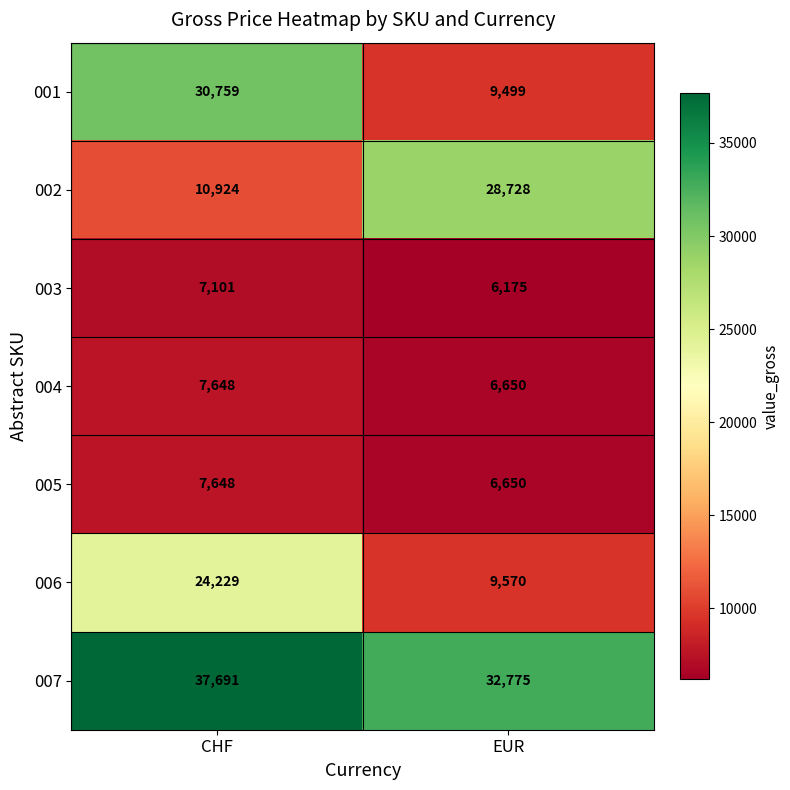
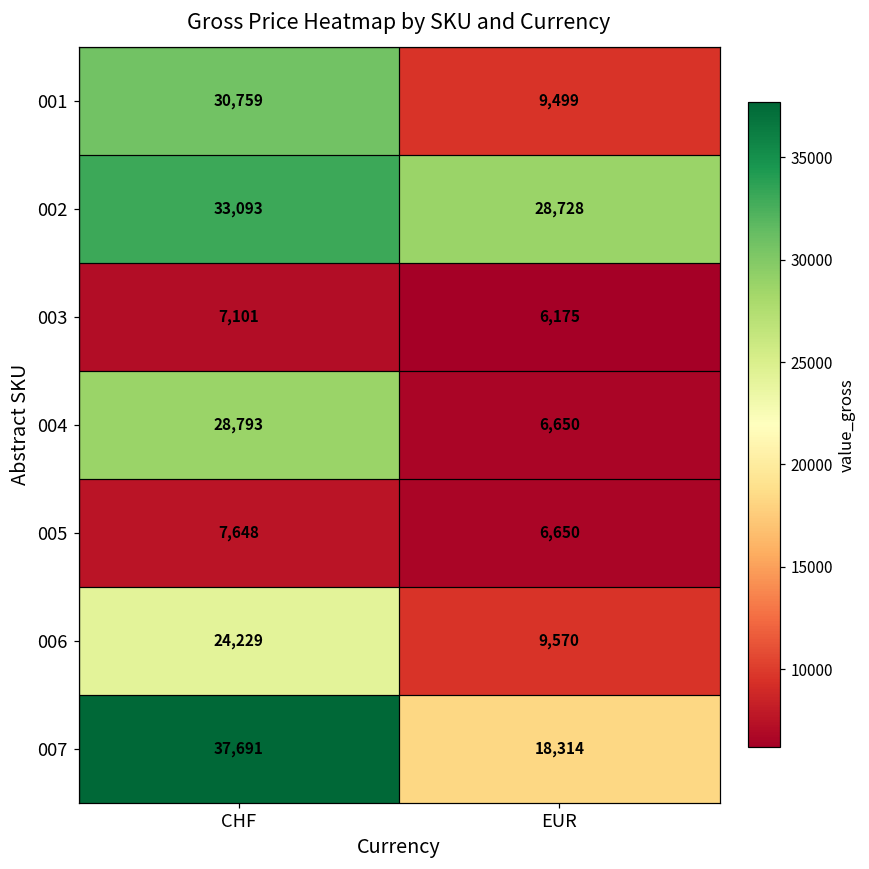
  {
    "001": {
      "CHF": "30,759",
      "EUR": "9,499"
    },
    "002": {
-     "CHF": "10,924",
+     "CHF": "33,093",
      "EUR": "28,728"
    },
    "003": {
      "CHF": "7,101",
      "EUR": "6,175"
    },
    "004": {
-     "CHF": "7,648",
+     "CHF": "28,793",
      "EUR": "6,650"
    },
    "005": {
      "CHF": "7,648",
      "EUR": "6,650"
    },
    "006": {
      "CHF": "24,229",
      "EUR": "9,570"
    },
    "007": {
      "CHF": "37,691",
-     "EUR": "32,775"
+     "EUR": "18,314"
    }
  }
